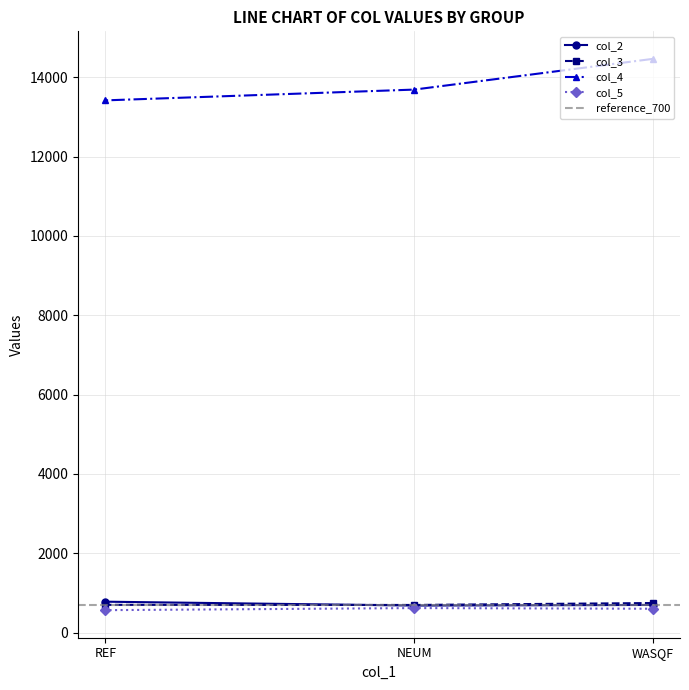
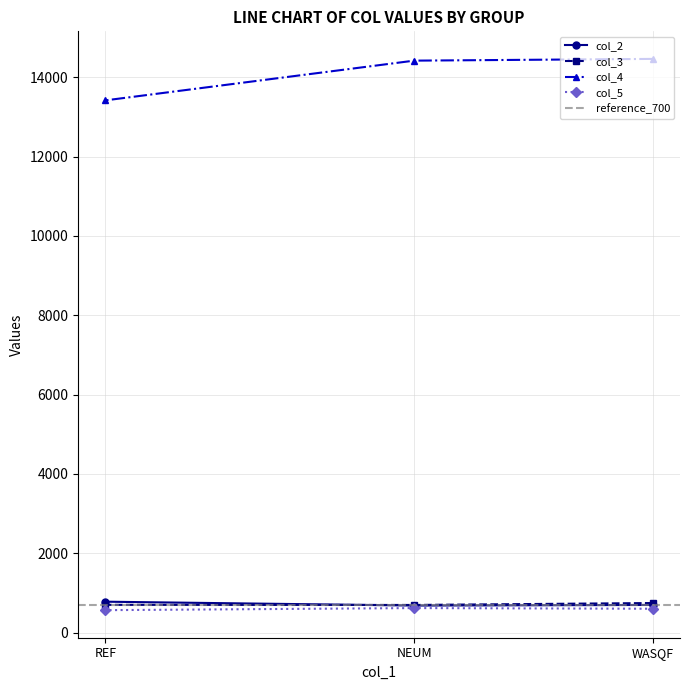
  {
    "col_4": {
      "REF": 13400,
-     "NEUM": 13700
+     "NEUM": 14400
    },
    "col_5": {
      "REF": 600,
      "WASQF": 600
    }
  }
